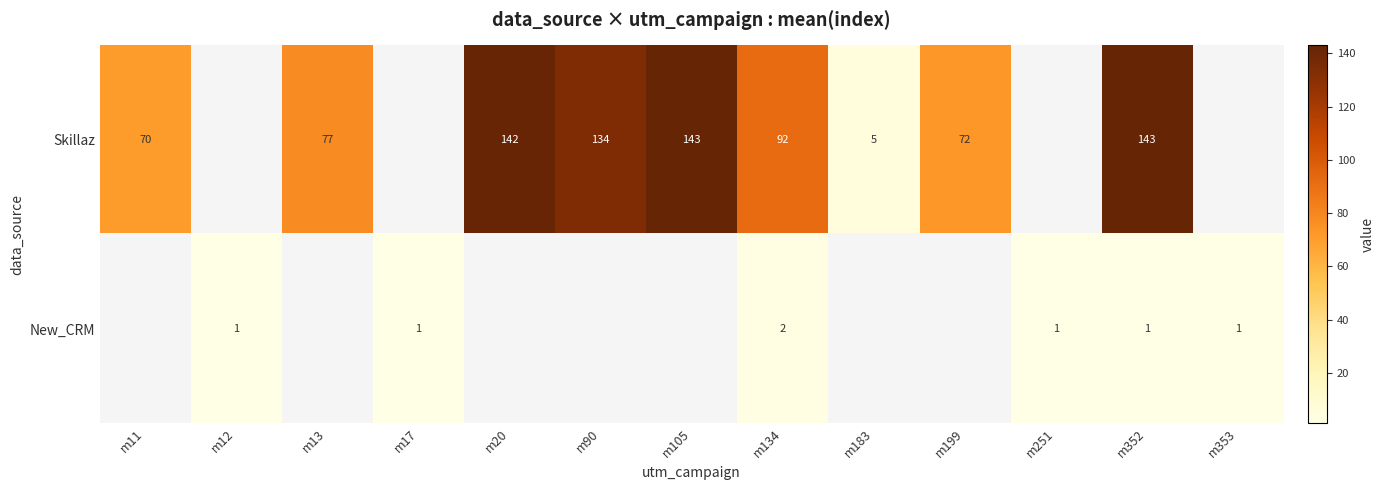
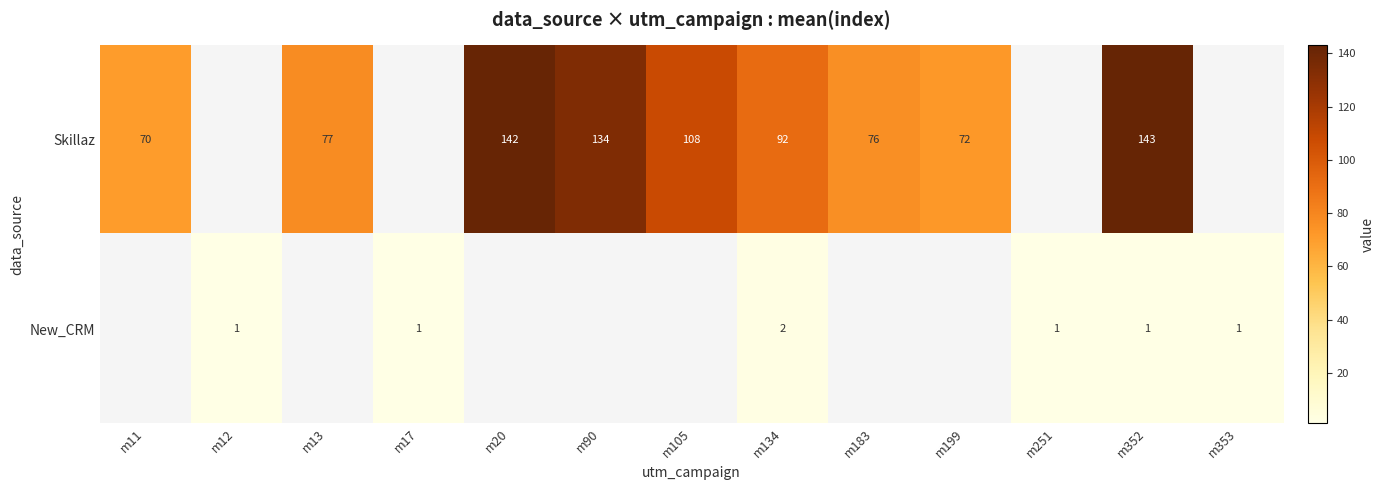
  {
    "Skillaz": {
      "m11": 70,
      "m13": 77,
      "m20": 142,
      "m90": 134,
-     "m105": 143,
+     "m105": 108,
      "m134": 92,
-     "m183": 5,
+     "m183": 76,
      "m199": 72,
      "m352": 143
    },
    "New_CRM": {
      "m12": 1,
      "m17": 1,
      "m134": 2,
      "m251": 1,
      "m352": 1,
      "m353": 1
    }
  }
